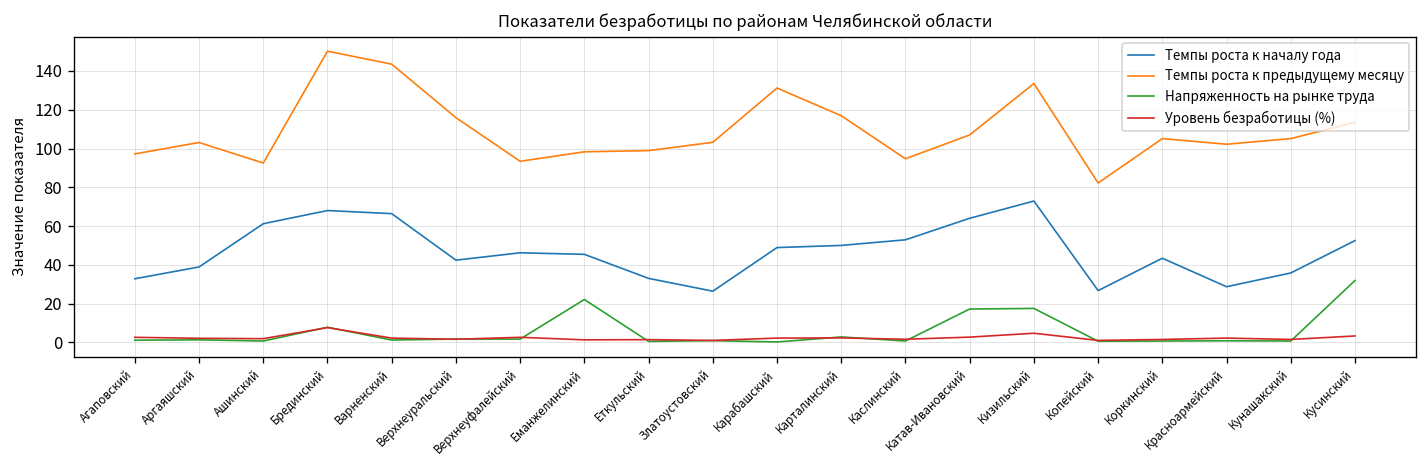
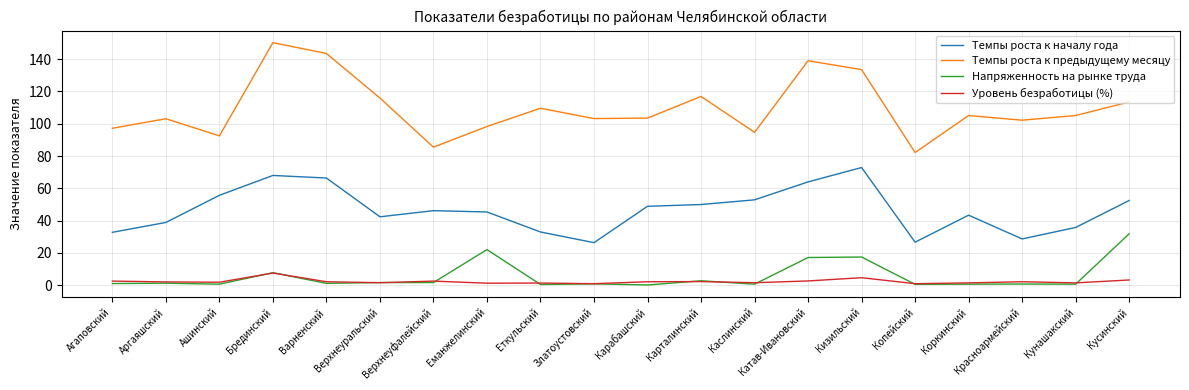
  {
    "Темпы роста к началу года": {
      "Агаповский": 33,
      "Аргаяшский": 39,
-     "Ашинский": 61,
+     "Ашинский": 56,
      "Брединский": 68,
      "Варненский": 66,
      "Верхнеуральский": 42,
      "Верхнеуфалейский": 46,
      "Еманжелинский": 45,
      "Еткульский": 33,
      "Златоустовский": 26,
      "Карабашский": 49,
      "Карталинский": 50,
      "Каслинский": 53,
      "Катав-Ивановский": 64,
      "Кизильский": 73,
      "Копейский": 27,
      "Коркинский": 43,
      "Красноармейский": 29,
      "Кунашакский": 36,
      "Кусинский": 53
    },
    "Темпы роста к предыдущему месяцу": {
      "Агаповский": 97,
      "Аргаяшский": 103,
      "Ашинский": 93,
      "Брединский": 150,
      "Варненский": 144,
      "Верхнеуральский": 116,
-     "Верхнеуфалейский": 93,
+     "Верхнеуфалейский": 86,
      "Еманжелинский": 98,
-     "Еткульский": 99,
+     "Еткульский": 110,
      "Златоустовский": 103,
-     "Карабашский": 131,
+     "Карабашский": 104,
      "Карталинский": 117,
      "Каслинский": 95,
-     "Катав-Ивановский": 107,
+     "Катав-Ивановский": 139,
      "Кизильский": 134,
      "Копейский": 82,
      "Коркинский": 105,
      "Красноармейский": 102,
      "Кунашакский": 105
    },
    "Напряженность на рынке труда": {
      "Еманжелинский": 22,
      "Карабашский": 0,
      "Катав-Ивановский": 17,
      "Кизильский": 18,
      "Кусинский": 32
    },
    "Уровень безработицы (%)": {
      "Еманжелинский": 1,
      "Карабашский": 2,
      "Катав-Ивановский": 3,
      "Кизильский": 5,
      "Кусинский": 3
    }
  }
